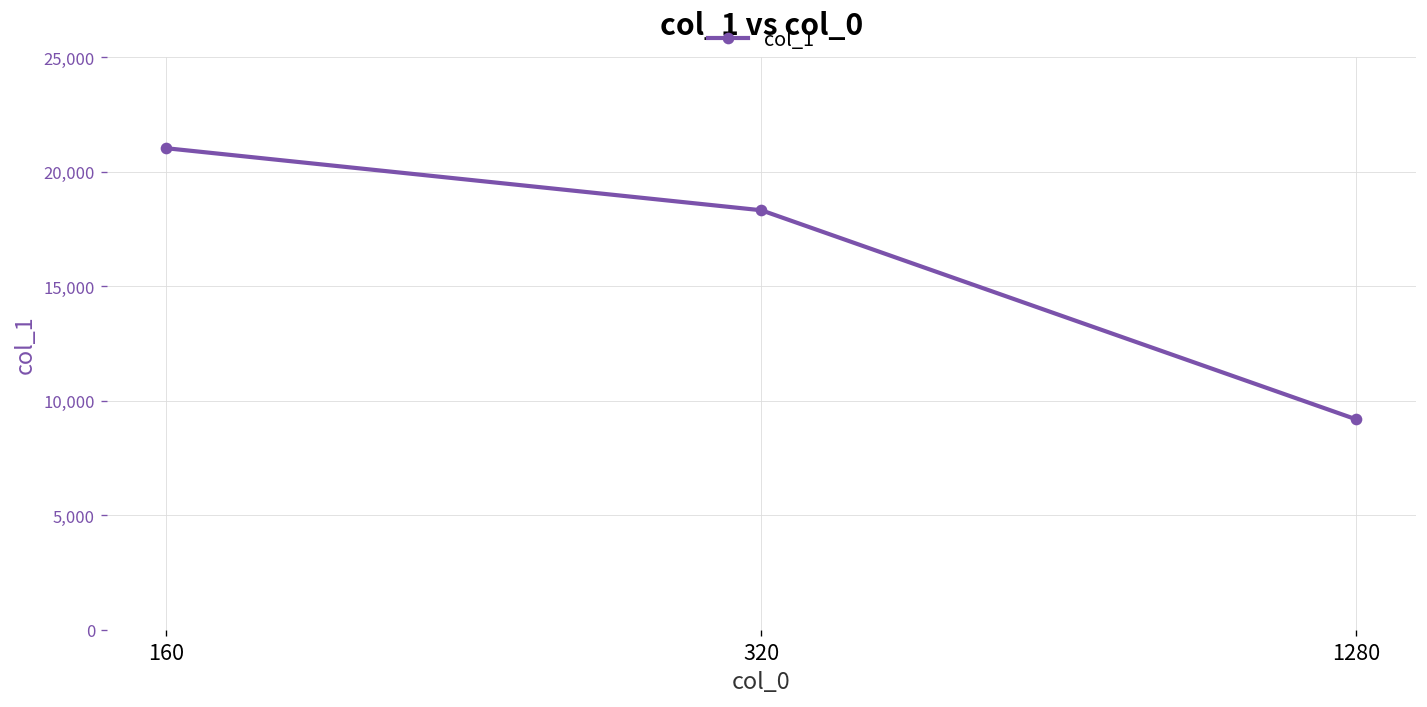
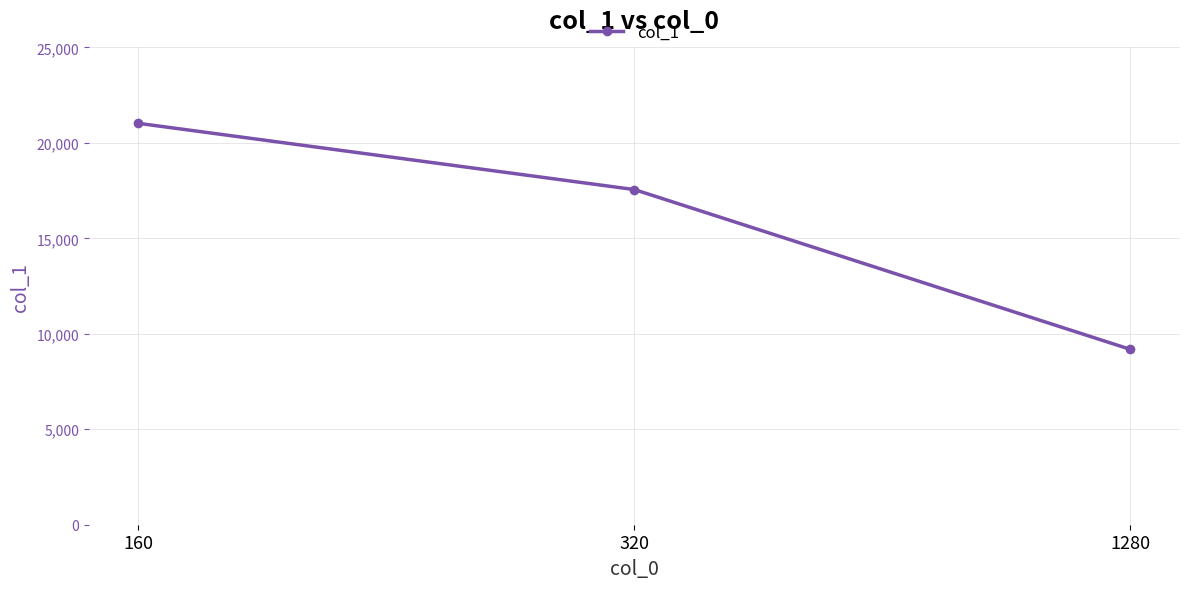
  {
    "160": "21,000",
-   "320": "18,300",
+   "320": "17,600",
    "1280": "9,200"
  }
